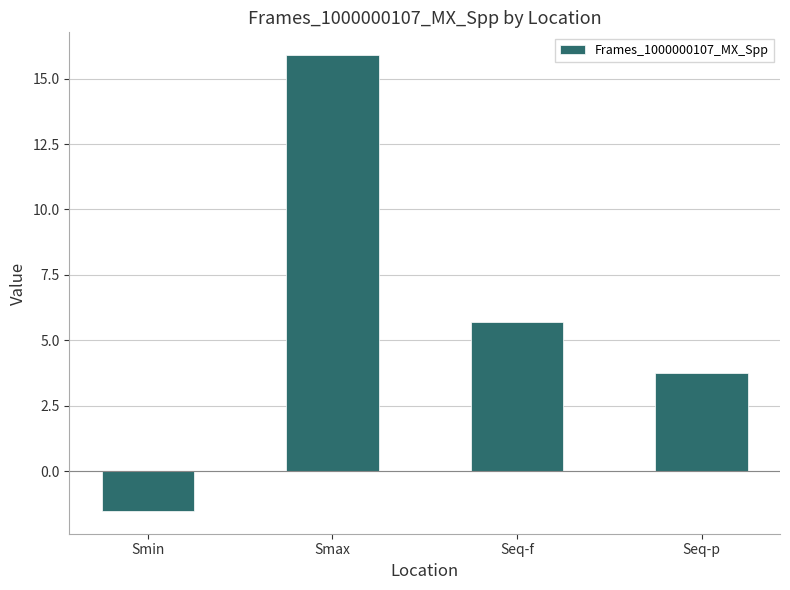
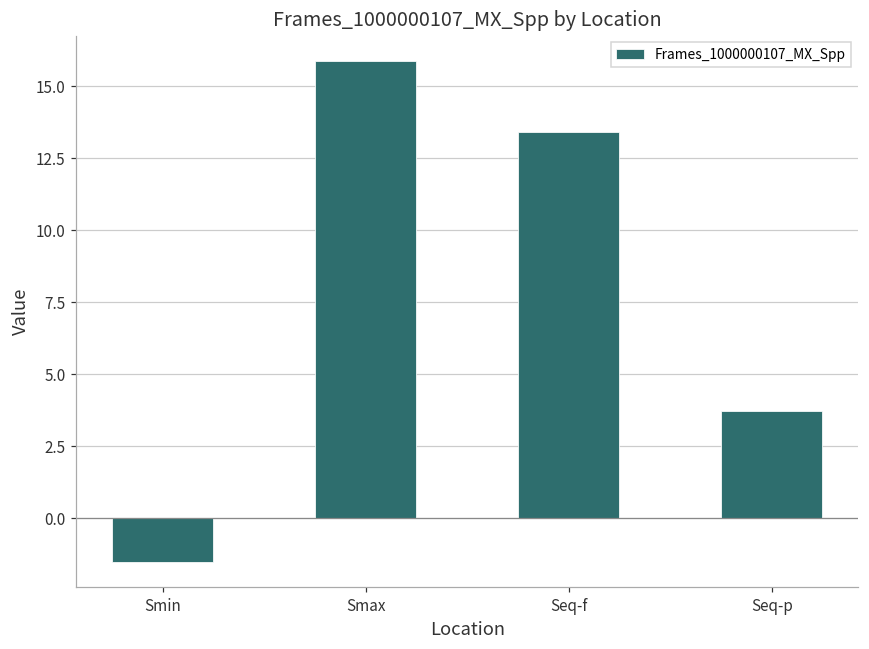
  {
    "Smin": -1.5,
    "Smax": 15.9,
-   "Seq-f": 5.7,
+   "Seq-f": 13.4,
    "Seq-p": 3.7
  }
